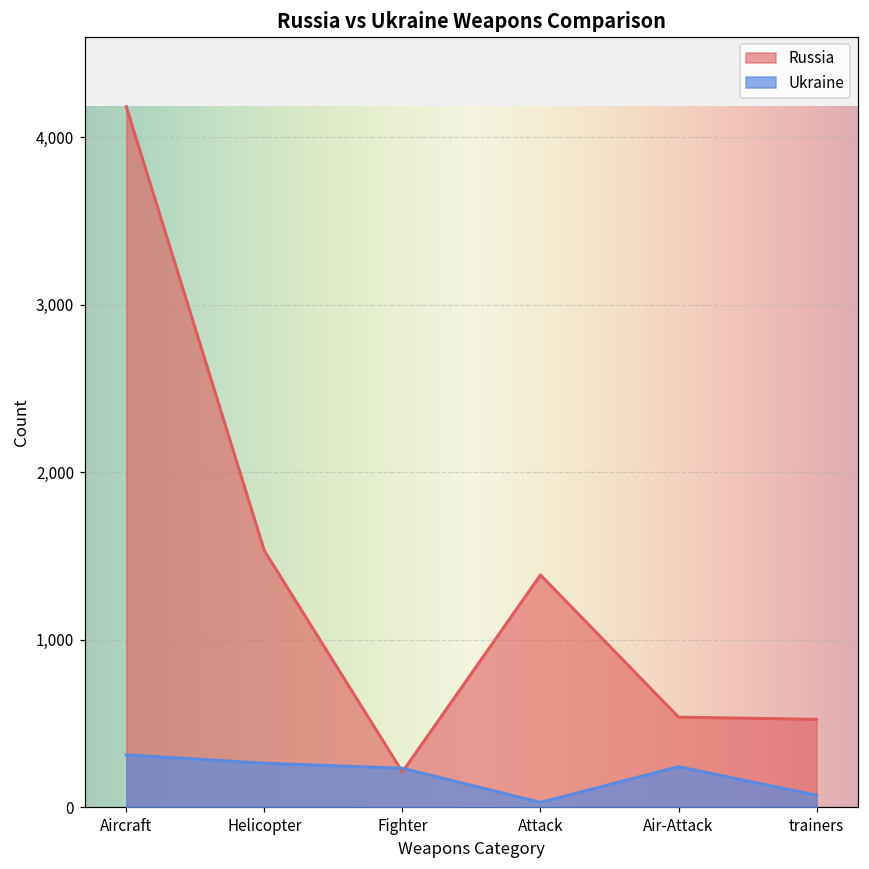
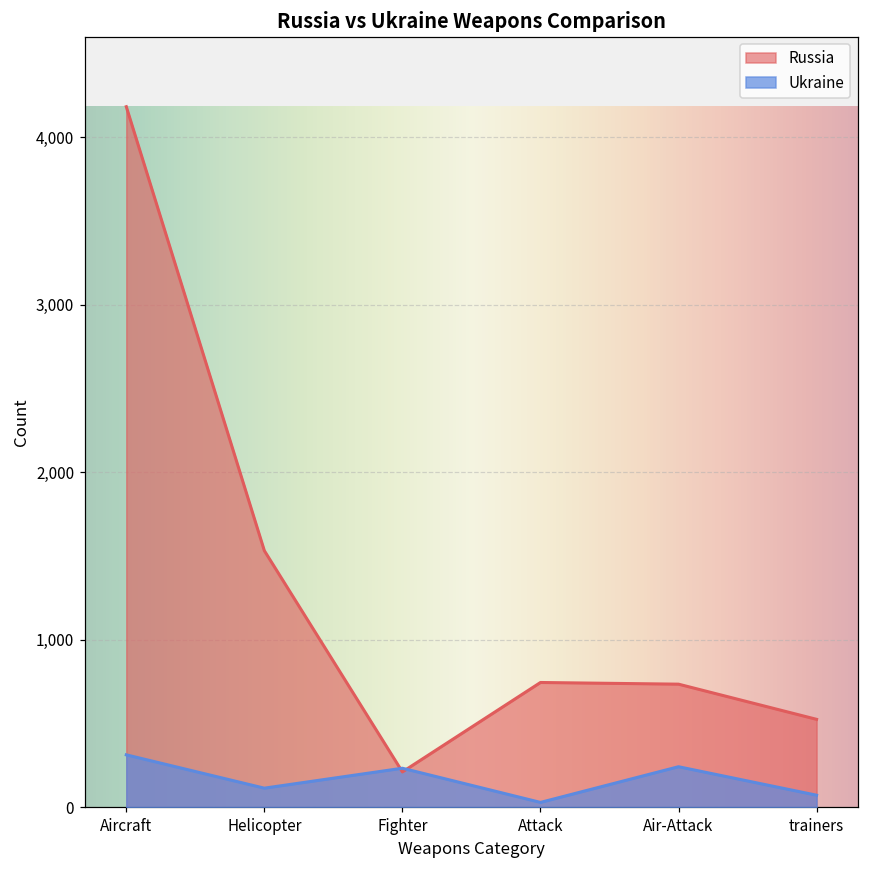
  {
    "Russia": {
      "Aircraft": "4,180",
      "Helicopter": "1,530",
      "Fighter": "210",
-     "Attack": "1,390",
-     "Air-Attack": "540",
+     "Attack": "740",
+     "Air-Attack": "730",
      "trainers": "520"
    },
    "Ukraine": {
      "Aircraft": "310",
-     "Helicopter": "260",
+     "Helicopter": "110",
      "Fighter": "230",
      "Attack": "30",
      "Air-Attack": "240",
      "trainers": "70"
    }
  }
